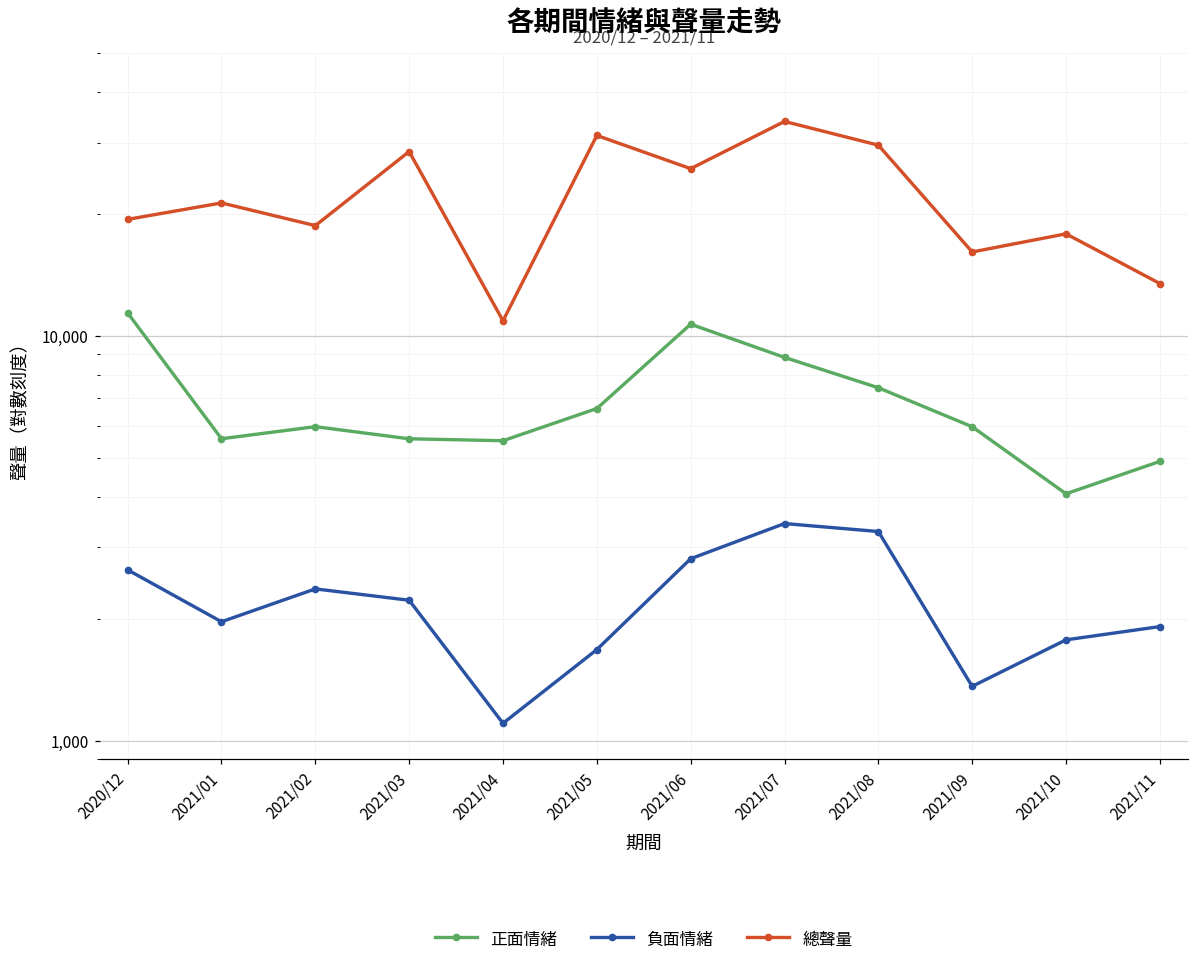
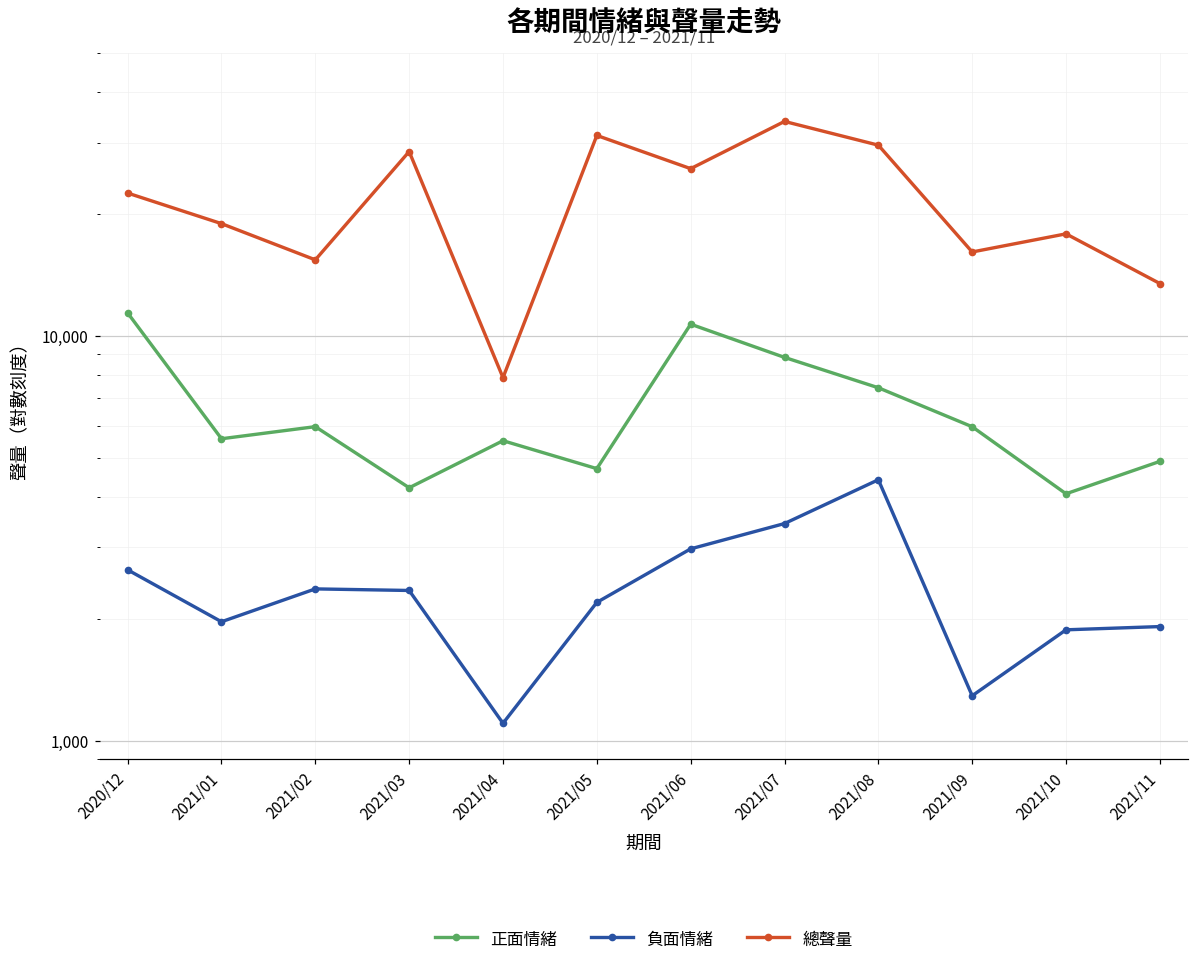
  {
    "正面情緒": {
      "2020/12": "11,400",
      "2021/01": "5,600",
      "2021/02": "6,000",
-     "2021/03": "5,600",
+     "2021/03": "4,200",
      "2021/04": "5,500",
-     "2021/05": "6,600",
+     "2021/05": "4,700",
      "2021/06": "10,700",
      "2021/07": "8,800",
      "2021/08": "7,400",
      "2021/09": "6,000",
      "2021/10": "4,100",
      "2021/11": "4,900"
    },
    "負面情緒": {
      "2020/12": "2,600",
      "2021/01": "2,000",
      "2021/02": "2,400",
-     "2021/03": "2,200",
+     "2021/03": "2,300",
      "2021/04": "1,100",
-     "2021/05": "1,700",
-     "2021/06": "2,800",
+     "2021/05": "2,200",
+     "2021/06": "3,000",
      "2021/07": "3,400",
-     "2021/08": "3,300",
-     "2021/09": "1,360",
-     "2021/10": "1,800",
+     "2021/08": "4,400",
+     "2021/09": "1,290",
+     "2021/10": "1,900",
      "2021/11": "1,900"
    },
    "總聲量": {
-     "2020/12": "19,000",
-     "2021/01": "21,000",
-     "2021/02": "19,000",
+     "2020/12": "23,000",
+     "2021/01": "19,000",
+     "2021/02": "15,400",
      "2021/03": "29,000",
-     "2021/04": "10,900",
+     "2021/04": "7,900",
      "2021/05": "31,000",
      "2021/06": "26,000",
      "2021/07": "34,000",
      "2021/08": "30,000",
      "2021/09": "16,000",
      "2021/10": "18,000",
      "2021/11": "13,500"
    }
  }
